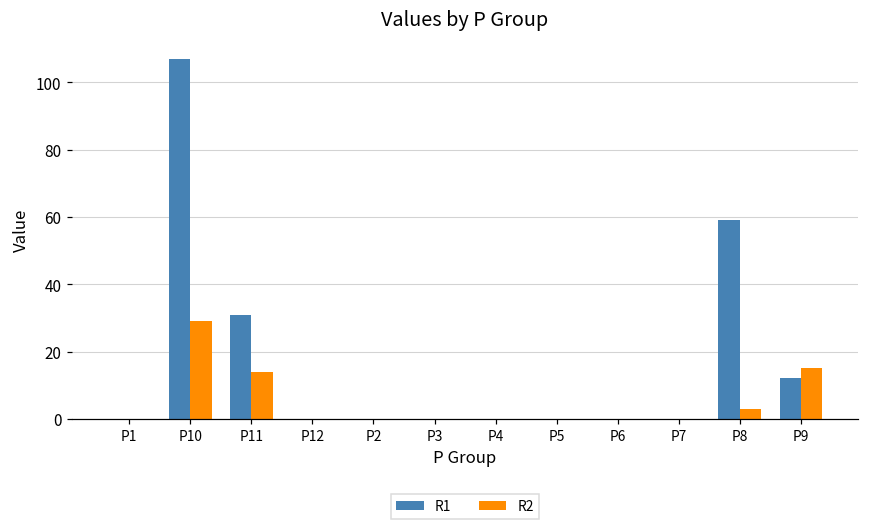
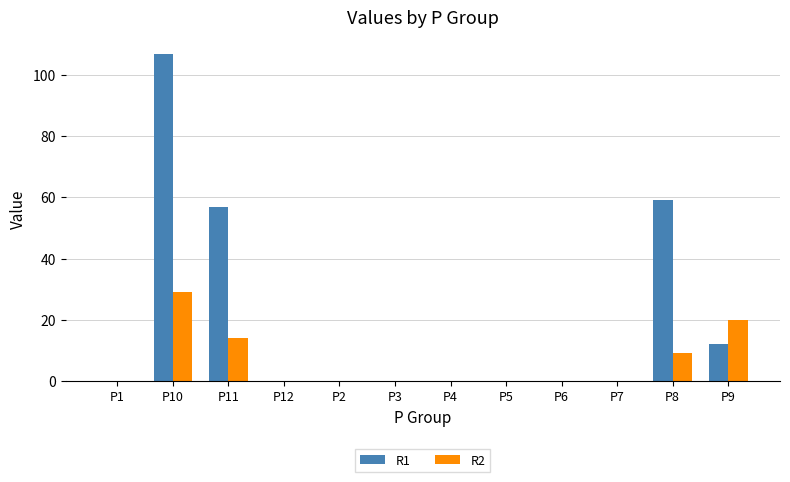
  {
    "R1": {
      "P1": 0,
      "P10": 107,
-     "P11": 31,
+     "P11": 57,
      "P12": 0,
      "P2": 0,
      "P3": 0,
      "P4": 0,
      "P5": 0,
      "P6": 0,
      "P7": 0,
      "P8": 59,
      "P9": 12
    },
    "R2": {
      "P1": 0,
      "P10": 29,
      "P11": 14,
      "P12": 0,
      "P2": 0,
      "P3": 0,
      "P4": 0,
      "P5": 0,
      "P6": 0,
      "P7": 0,
-     "P8": 3,
-     "P9": 15
+     "P8": 9,
+     "P9": 20
    }
  }
